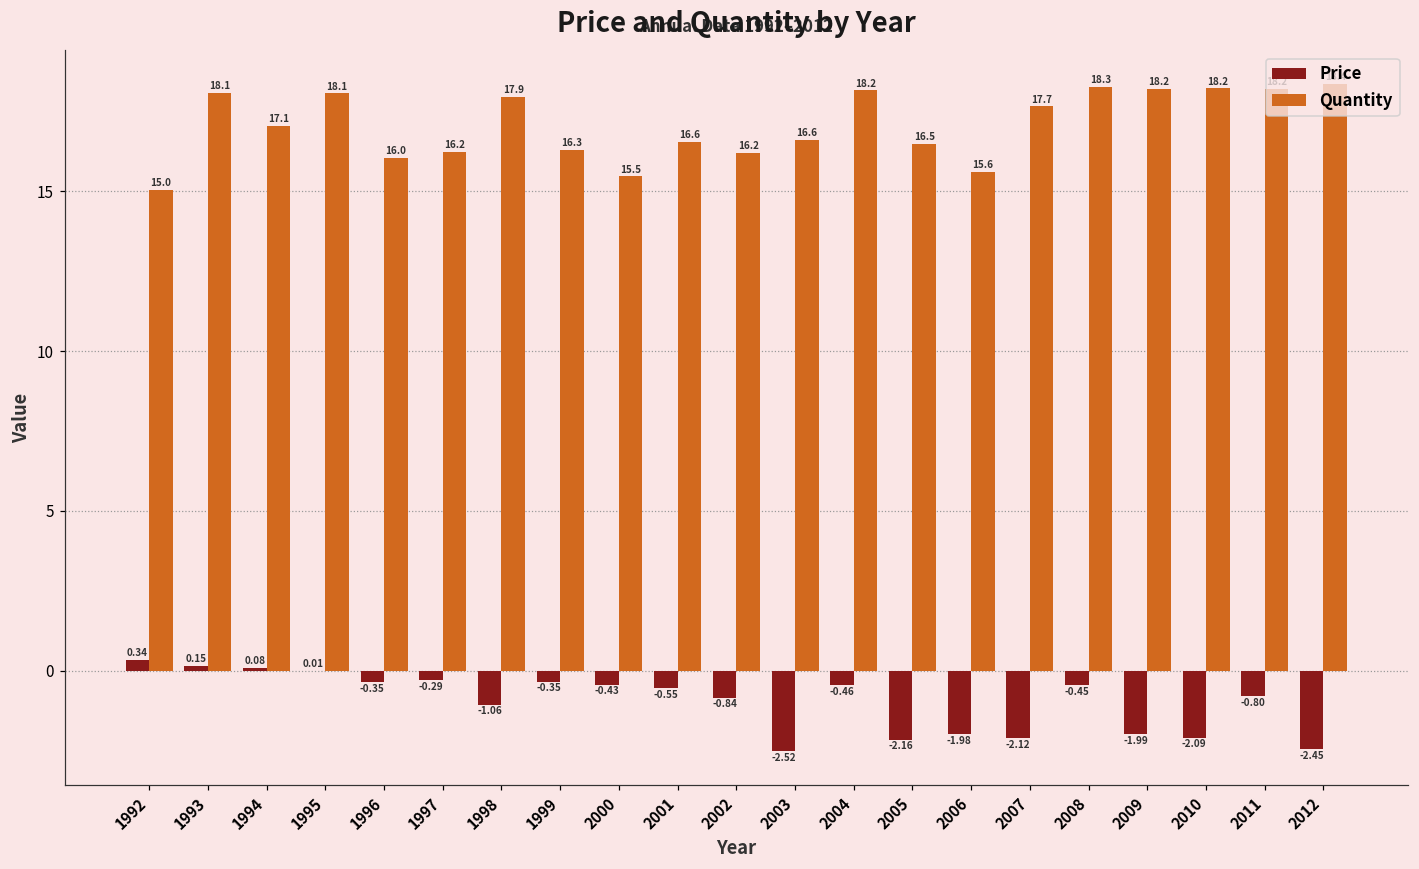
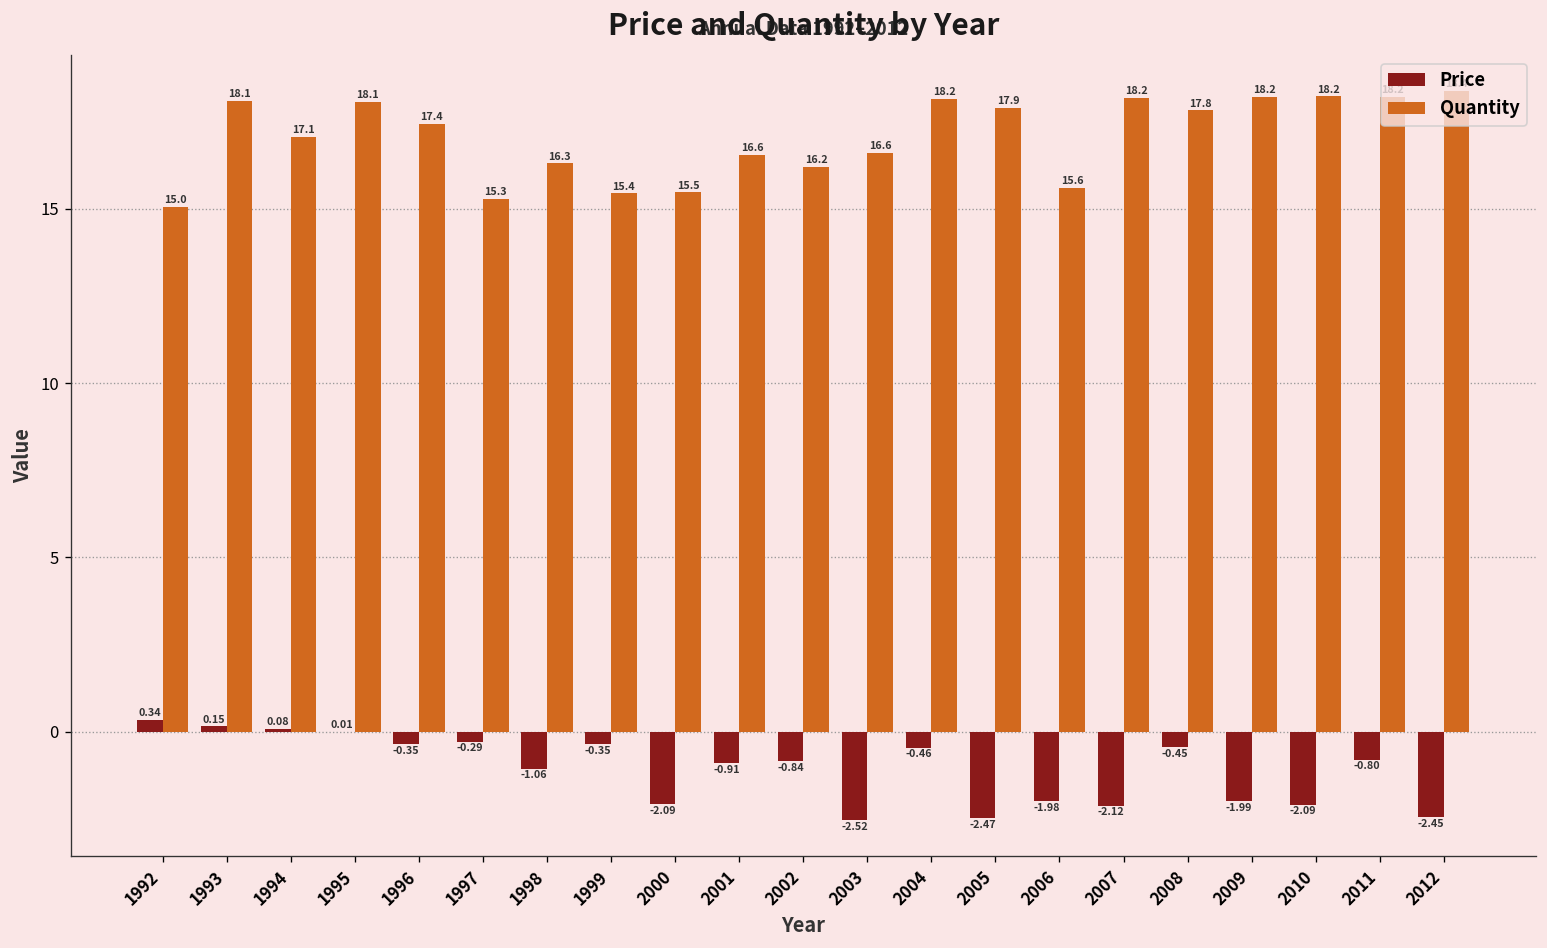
  {
    "Price": {
      "1992": 0.34,
      "1993": 0.15,
      "1994": 0.08,
      "1995": 0.01,
      "1996": -0.35,
      "1997": -0.29,
      "1998": -1.06,
      "1999": -0.35,
-     "2000": -0.43,
-     "2001": -0.55,
+     "2000": -2.09,
+     "2001": -0.91,
      "2002": -0.84,
      "2003": -2.52,
      "2004": -0.46,
-     "2005": -2.16,
+     "2005": -2.47,
      "2006": -1.98,
      "2007": -2.12,
      "2008": -0.45,
      "2009": -1.99,
      "2010": -2.09,
      "2011": -0.80,
      "2012": -2.45
    },
    "Quantity": {
      "1992": 15.0,
      "1993": 18.1,
      "1994": 17.1,
      "1995": 18.1,
-     "1996": 16.0,
-     "1997": 16.2,
-     "1998": 17.9,
-     "1999": 16.3,
+     "1996": 17.4,
+     "1997": 15.3,
+     "1998": 16.3,
+     "1999": 15.4,
      "2000": 15.5,
      "2001": 16.6,
      "2002": 16.2,
      "2003": 16.6,
      "2004": 18.2,
-     "2005": 16.5,
+     "2005": 17.9,
      "2006": 15.6,
-     "2007": 17.7,
-     "2008": 18.3,
+     "2007": 18.2,
+     "2008": 17.8,
      "2009": 18.2,
      "2010": 18.2
    }
  }
